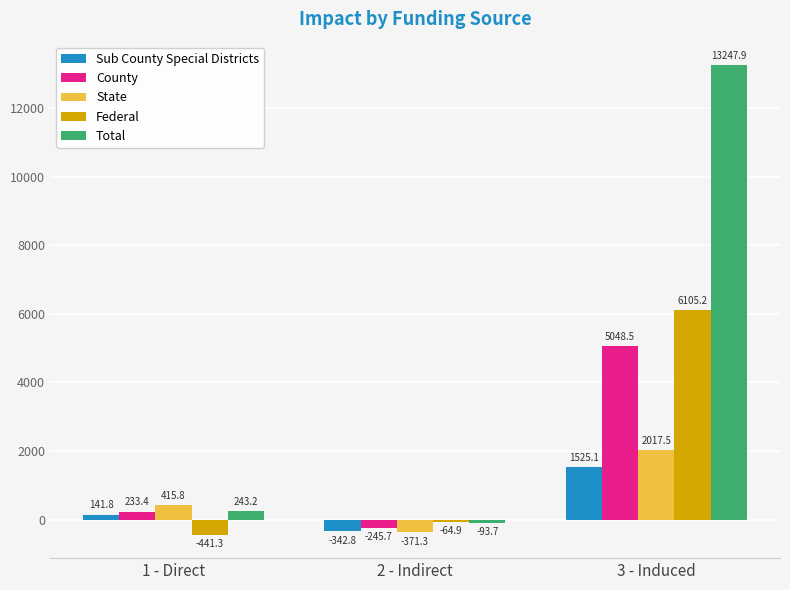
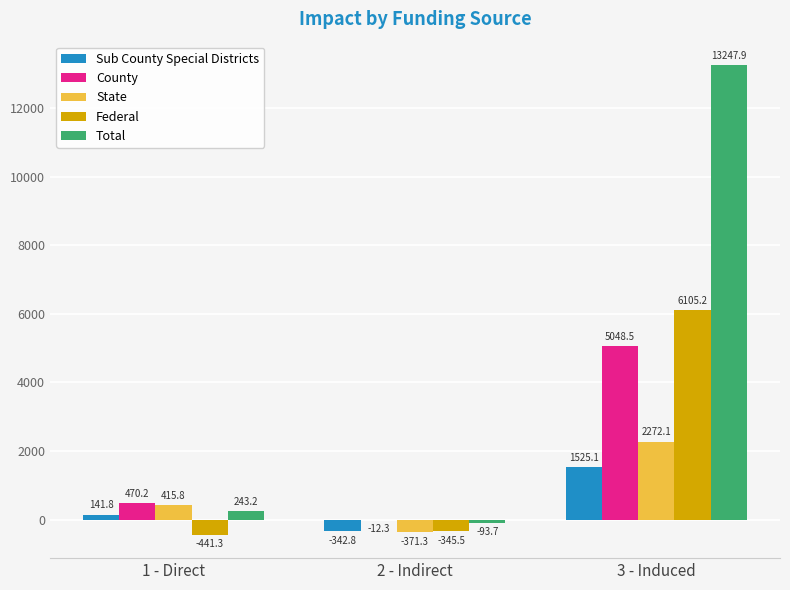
  {
    "Sub County Special Districts": {
      "1 - Direct": 141.8,
      "2 - Indirect": -342.8,
      "3 - Induced": 1525.1
    },
    "County": {
-     "1 - Direct": 233.4,
-     "2 - Indirect": -245.7,
+     "1 - Direct": 470.2,
+     "2 - Indirect": -12.3,
      "3 - Induced": 5048.5
    },
    "State": {
      "1 - Direct": 415.8,
      "2 - Indirect": -371.3,
-     "3 - Induced": 2017.5
+     "3 - Induced": 2272.1
    },
    "Federal": {
      "1 - Direct": -441.3,
-     "2 - Indirect": -64.9,
+     "2 - Indirect": -345.5,
      "3 - Induced": 6105.2
    },
    "Total": {
      "1 - Direct": 243.2,
      "2 - Indirect": -93.7,
      "3 - Induced": 13247.9
    }
  }
